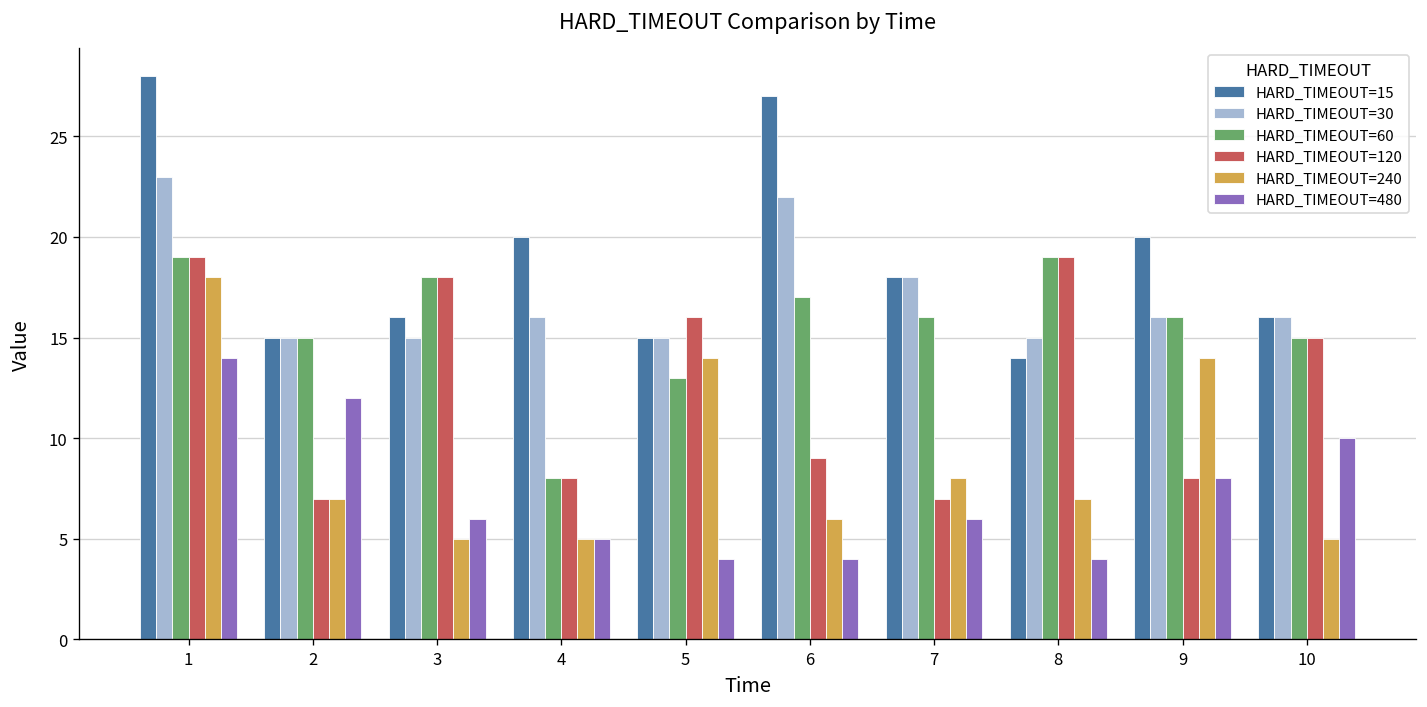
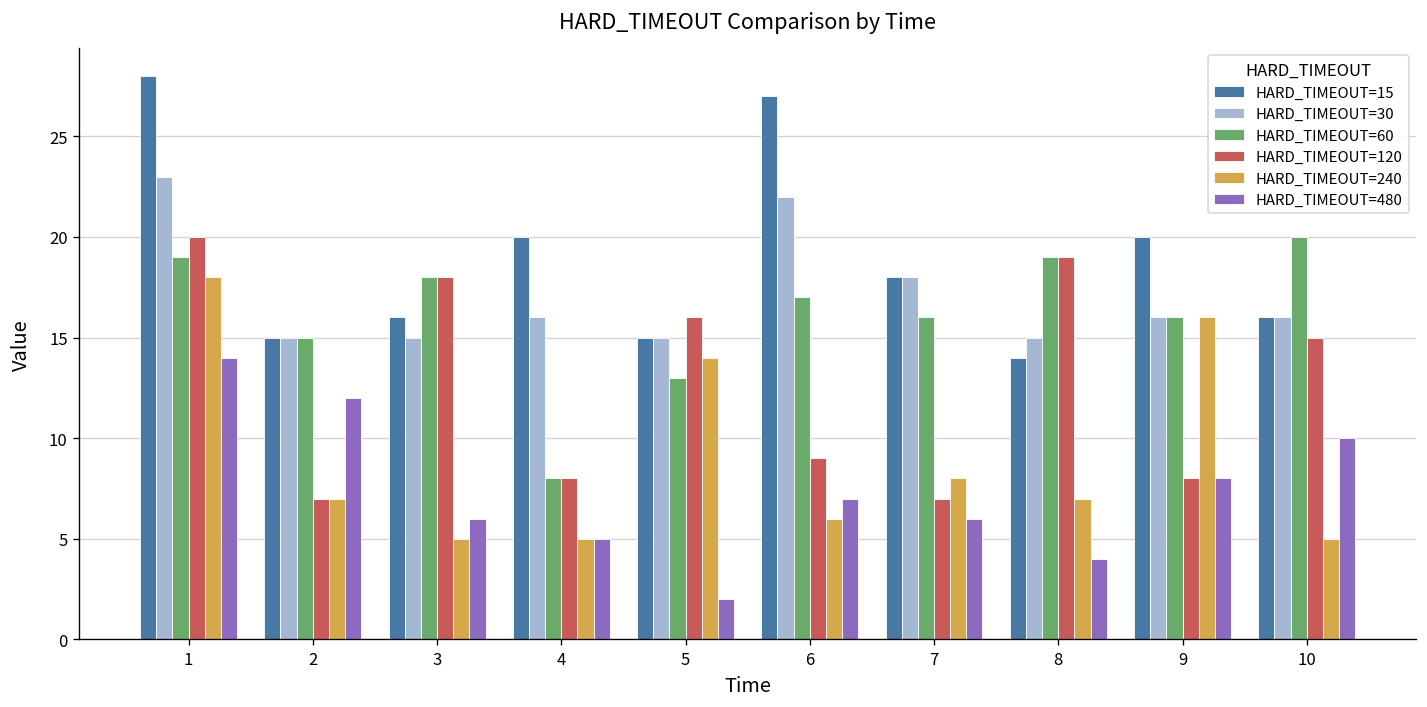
  {
    "HARD_TIMEOUT=15": {
      "1": 28,
      "2": 15,
      "3": 16,
      "4": 20,
      "5": 15,
      "6": 27,
      "7": 18,
      "8": 14,
      "9": 20,
      "10": 16
    },
    "HARD_TIMEOUT=30": {
      "1": 23,
      "2": 15,
      "3": 15,
      "4": 16,
      "5": 15,
      "6": 22,
      "7": 18,
      "8": 15,
      "9": 16,
      "10": 16
    },
    "HARD_TIMEOUT=60": {
      "1": 19,
      "2": 15,
      "3": 18,
      "4": 8,
      "5": 13,
      "6": 17,
      "7": 16,
      "8": 19,
      "9": 16,
-     "10": 15
+     "10": 20
    },
    "HARD_TIMEOUT=120": {
-     "1": 19,
+     "1": 20,
      "2": 7,
      "3": 18,
      "4": 8,
      "5": 16,
      "6": 9,
      "7": 7,
      "8": 19,
      "9": 8,
      "10": 15
    },
    "HARD_TIMEOUT=240": {
      "1": 18,
      "2": 7,
      "3": 5,
      "4": 5,
      "5": 14,
      "6": 6,
      "7": 8,
      "8": 7,
-     "9": 14,
+     "9": 16,
      "10": 5
    },
    "HARD_TIMEOUT=480": {
      "1": 14,
      "2": 12,
      "3": 6,
      "4": 5,
-     "5": 4,
-     "6": 4,
+     "5": 2,
+     "6": 7,
      "7": 6,
      "8": 4,
      "9": 8,
      "10": 10
    }
  }
